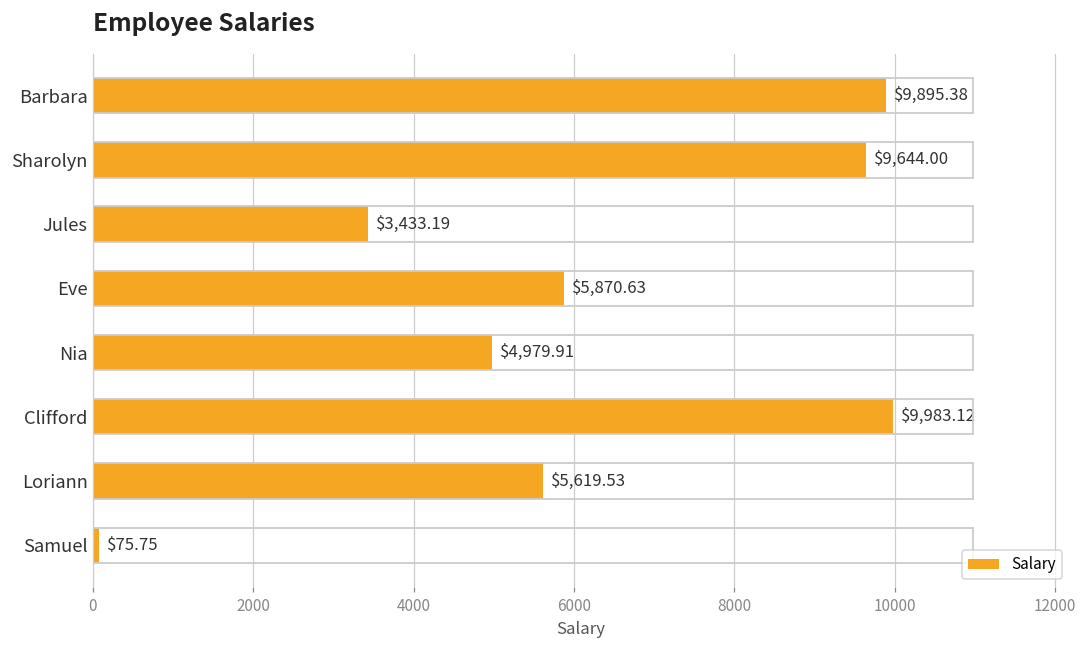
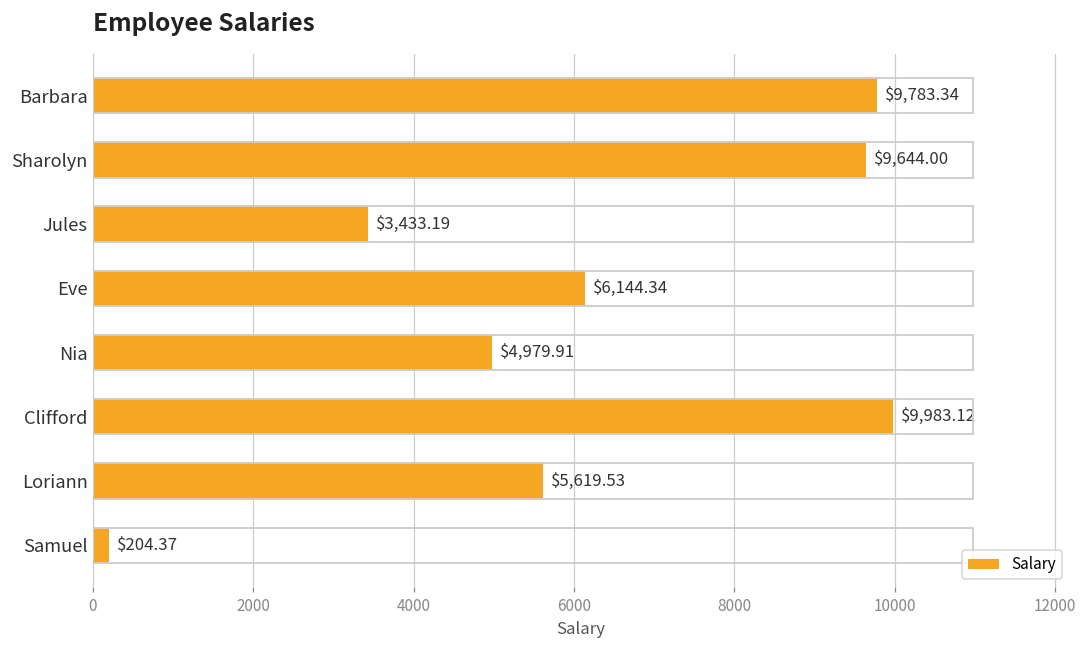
  {
-   "Barbara": "$9,895.38",
+   "Barbara": "$9,783.34",
    "Sharolyn": "$9,644.00",
    "Jules": "$3,433.19",
-   "Eve": "$5,870.63",
+   "Eve": "$6,144.34",
    "Nia": "$4,979.91",
    "Clifford": "$9,983.12",
    "Loriann": "$5,619.53",
-   "Samuel": "$75.75"
+   "Samuel": "$204.37"
  }
